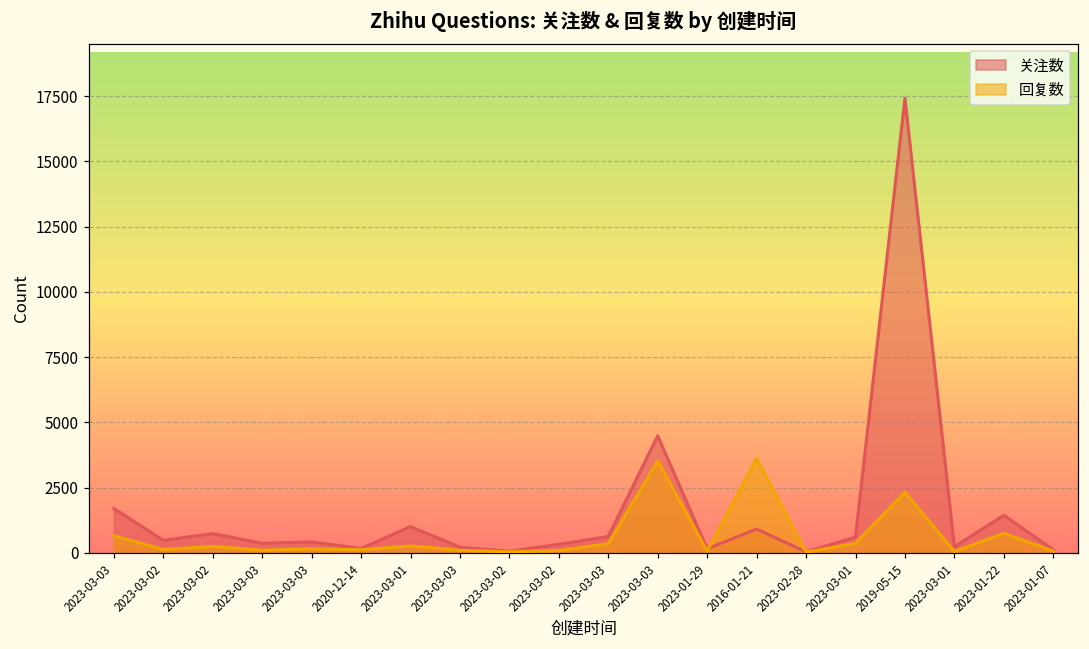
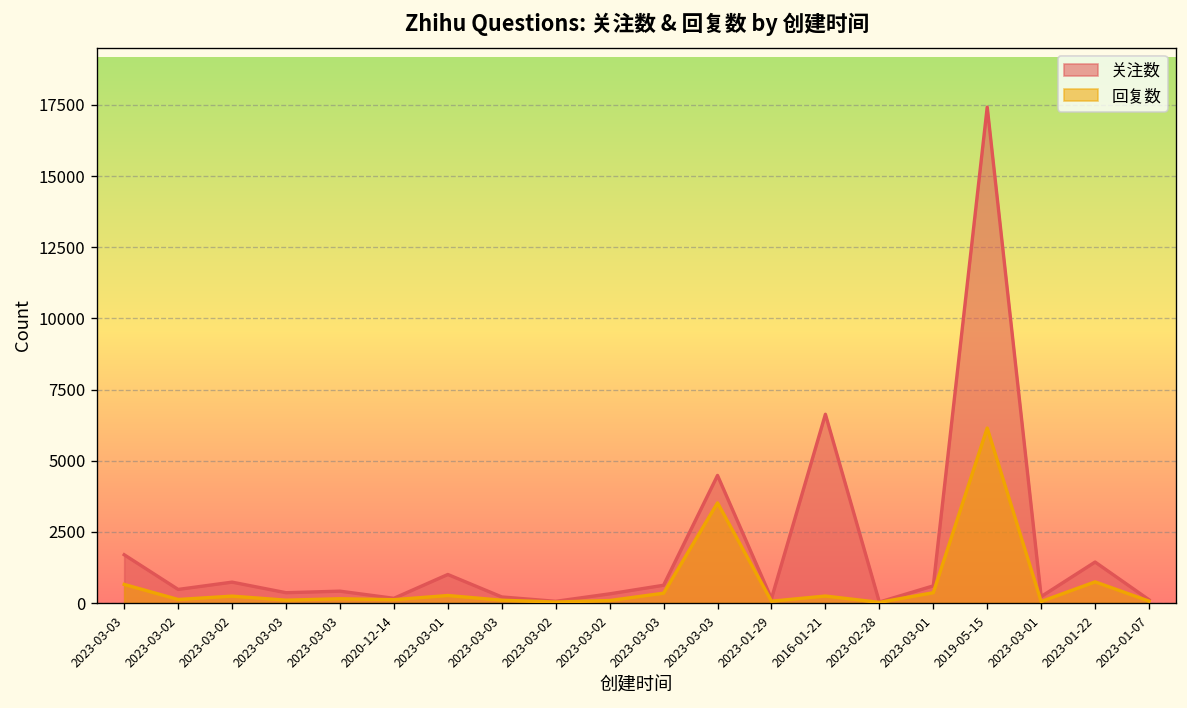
  {
    "关注数": {
-     "2016-01-21": 900,
+     "2016-01-21": 6600,
      "2019-05-15": 17400,
      "2023-01-22": 1400
    },
    "回复数": {
-     "2016-01-21": 3600,
-     "2019-05-15": 2300,
+     "2016-01-21": 200,
+     "2019-05-15": 6100,
      "2023-01-22": 700
    }
  }
